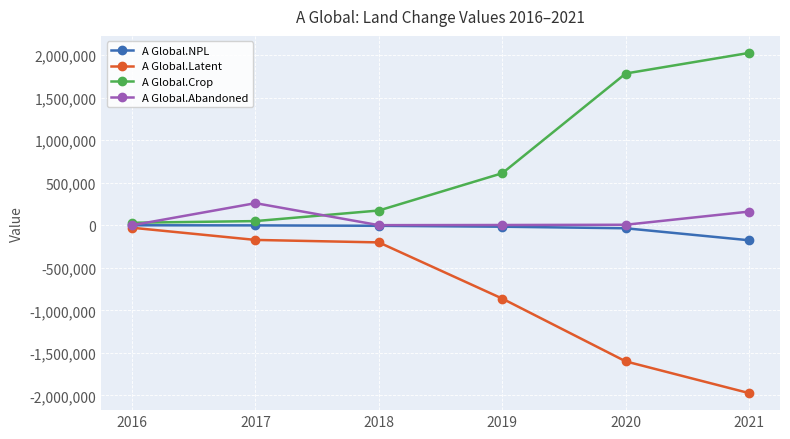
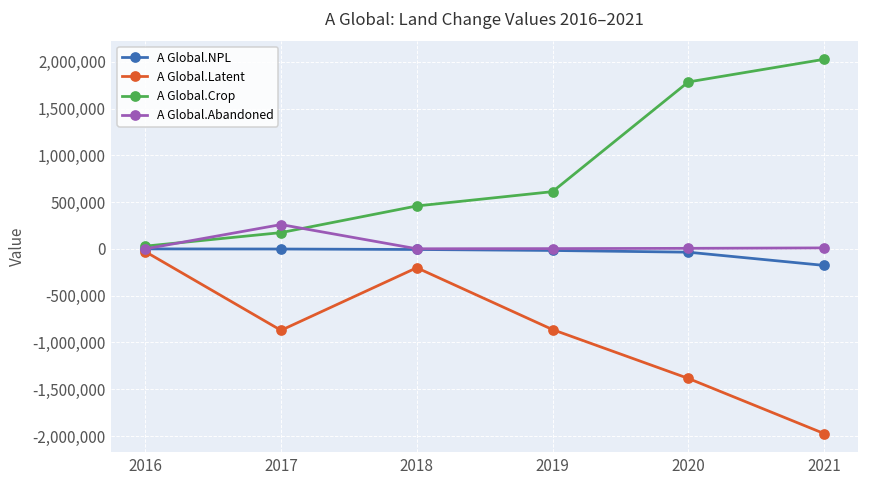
  {
    "A Global.NPL": {
      "2017": "0",
      "2020": "0",
      "2021": "-200,000"
    },
    "A Global.Latent": {
-     "2017": "-200,000",
+     "2017": "-900,000",
      "2018": "-200,000",
      "2019": "-900,000",
-     "2020": "-1,600,000",
+     "2020": "-1,400,000",
      "2021": "-2,000,000"
    },
    "A Global.Crop": {
-     "2017": "0",
-     "2018": "200,000",
+     "2017": "200,000",
+     "2018": "500,000",
      "2019": "600,000",
      "2020": "1,800,000",
      "2021": "2,000,000"
    },
    "A Global.Abandoned": {
      "2017": "300,000",
      "2020": "0",
-     "2021": "200,000"
+     "2021": "0"
    }
  }
